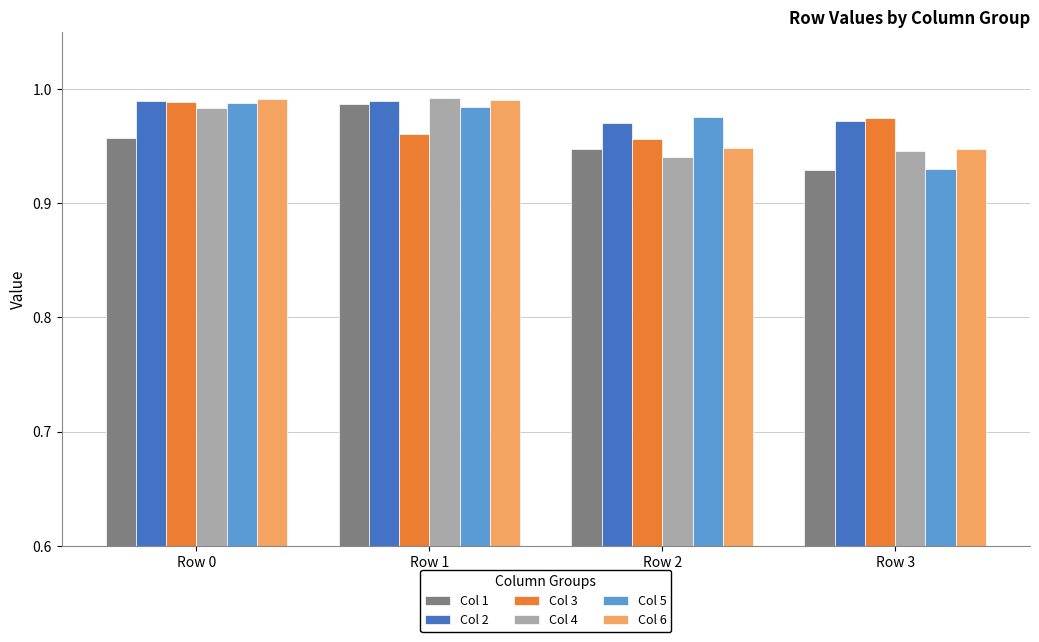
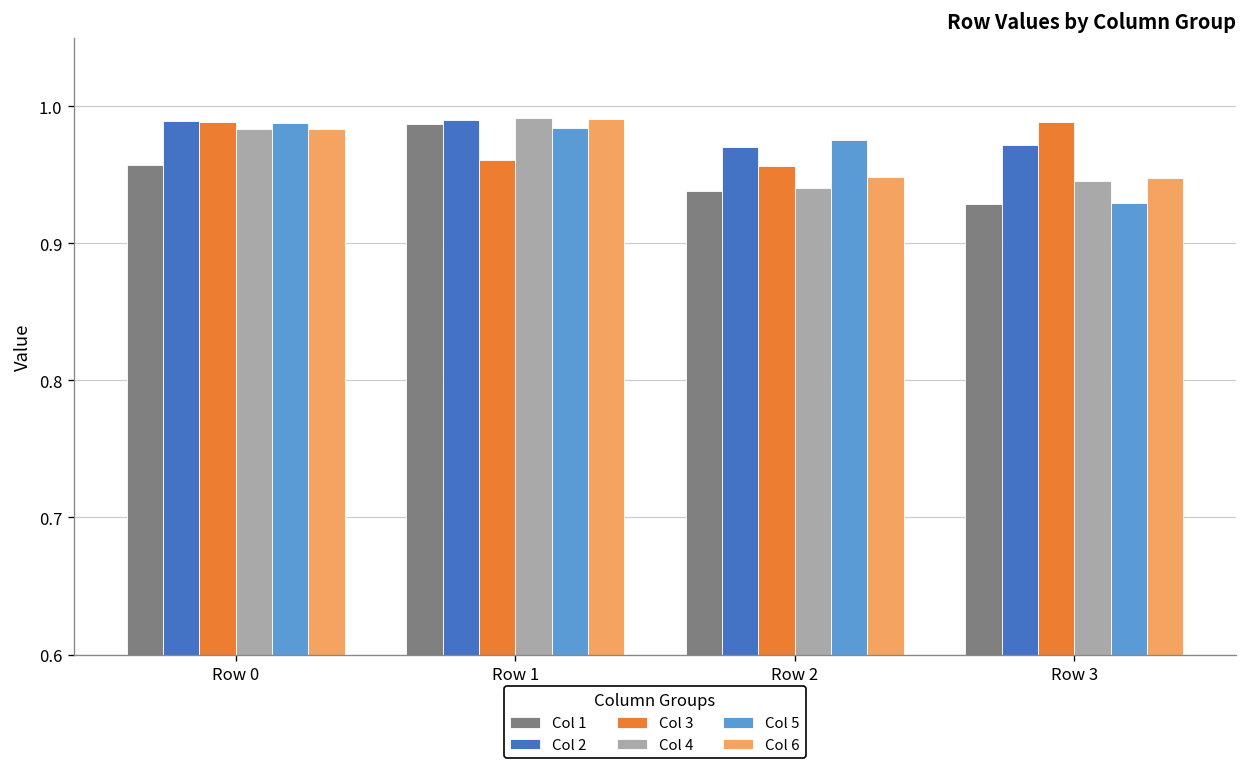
  {
    "Col 1": {
      "Row 0": 0.957,
      "Row 1": 0.987,
-     "Row 2": 0.947,
+     "Row 2": 0.938,
      "Row 3": 0.929
    },
    "Col 3": {
      "Row 0": 0.989,
      "Row 1": 0.961,
      "Row 2": 0.957,
-     "Row 3": 0.974
+     "Row 3": 0.988
    },
    "Col 4": {
      "Row 0": 0.984,
      "Row 1": 0.992,
      "Row 2": 0.941,
      "Row 3": 0.945
    },
    "Col 6": {
-     "Row 0": 0.991,
+     "Row 0": 0.983,
      "Row 1": 0.991,
      "Row 2": 0.949,
      "Row 3": 0.948
    }
  }
